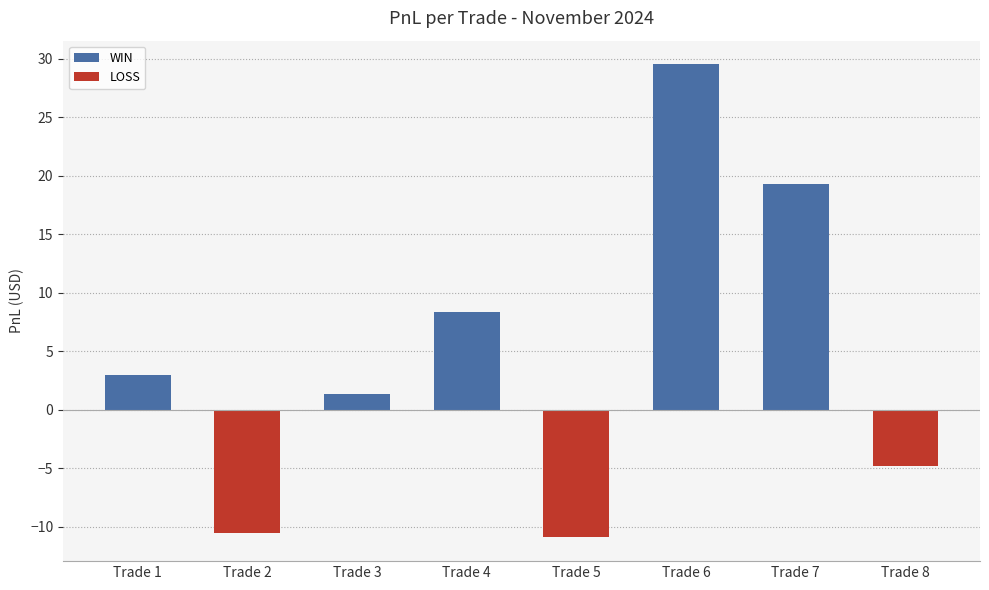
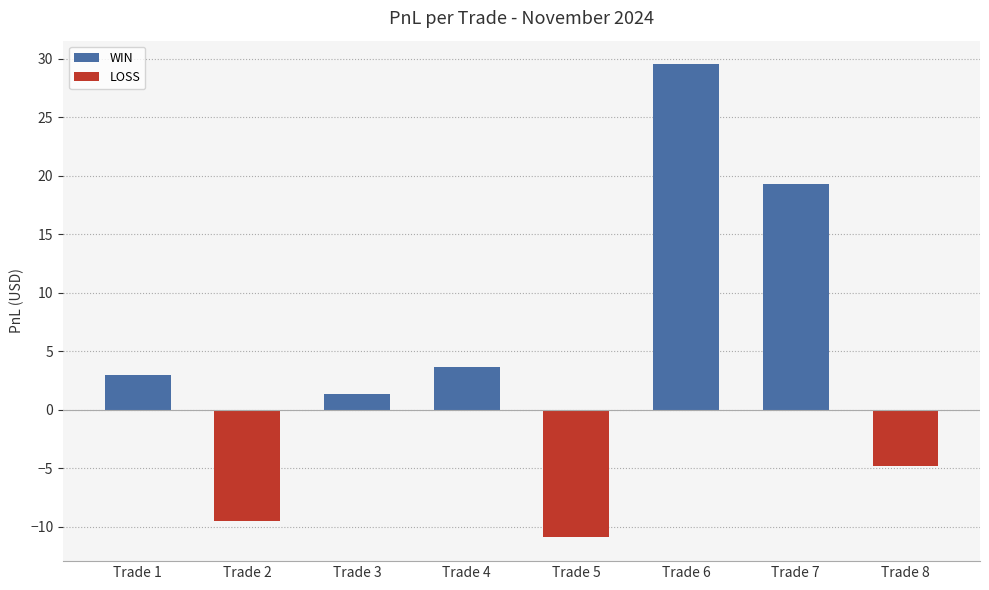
  {
    "Trade 1": 2.9,
-   "Trade 2": -10.6,
+   "Trade 2": -9.5,
    "Trade 3": 1.3,
-   "Trade 4": 8.3,
+   "Trade 4": 3.7,
    "Trade 5": -10.9,
    "Trade 6": 29.5,
    "Trade 7": 19.3,
    "Trade 8": -4.8
  }
